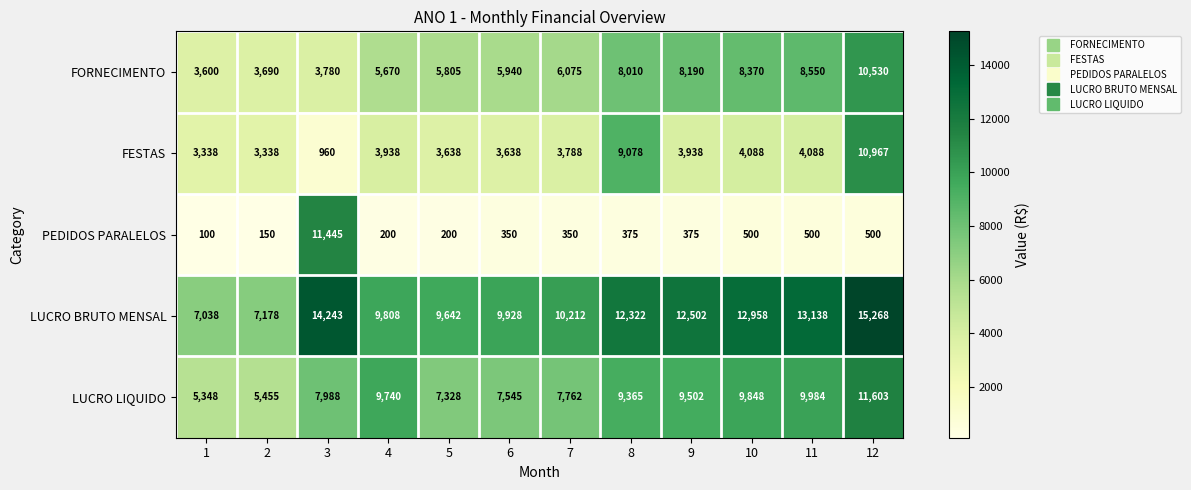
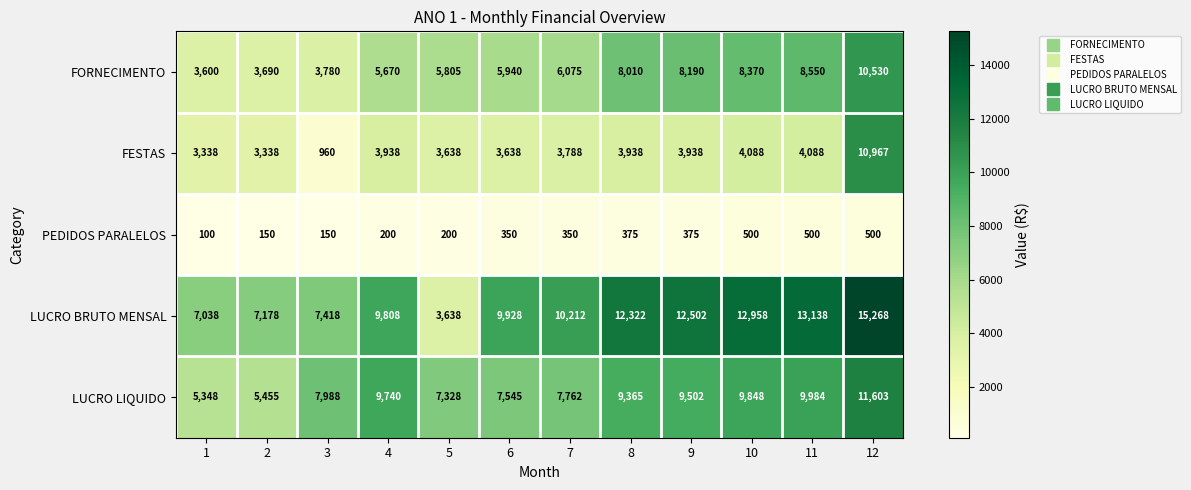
  {
    "FORNECIMENTO": {
      "1": "3,600",
      "2": "3,690",
      "3": "3,780",
      "4": "5,670",
      "5": "5,805",
      "6": "5,940",
      "7": "6,075",
      "8": "8,010",
      "9": "8,190",
      "10": "8,370",
      "11": "8,550",
      "12": "10,530"
    },
    "FESTAS": {
      "1": "3,338",
      "2": "3,338",
      "3": "960",
      "4": "3,938",
      "5": "3,638",
      "6": "3,638",
      "7": "3,788",
-     "8": "9,078",
+     "8": "3,938",
      "9": "3,938",
      "10": "4,088",
      "11": "4,088",
      "12": "10,967"
    },
    "PEDIDOS PARALELOS": {
      "1": "100",
      "2": "150",
-     "3": "11,445",
+     "3": "150",
      "4": "200",
      "5": "200",
      "6": "350",
      "7": "350",
      "8": "375",
      "9": "375",
      "10": "500",
      "11": "500",
      "12": "500"
    },
    "LUCRO BRUTO MENSAL": {
      "1": "7,038",
      "2": "7,178",
-     "3": "14,243",
+     "3": "7,418",
      "4": "9,808",
-     "5": "9,642",
+     "5": "3,638",
      "6": "9,928",
      "7": "10,212",
      "8": "12,322",
      "9": "12,502",
      "10": "12,958",
      "11": "13,138",
      "12": "15,268"
    },
    "LUCRO LIQUIDO": {
      "1": "5,348",
      "2": "5,455",
      "3": "7,988",
      "4": "9,740",
      "5": "7,328",
      "6": "7,545",
      "7": "7,762",
      "8": "9,365",
      "9": "9,502",
      "10": "9,848",
      "11": "9,984",
      "12": "11,603"
    }
  }
